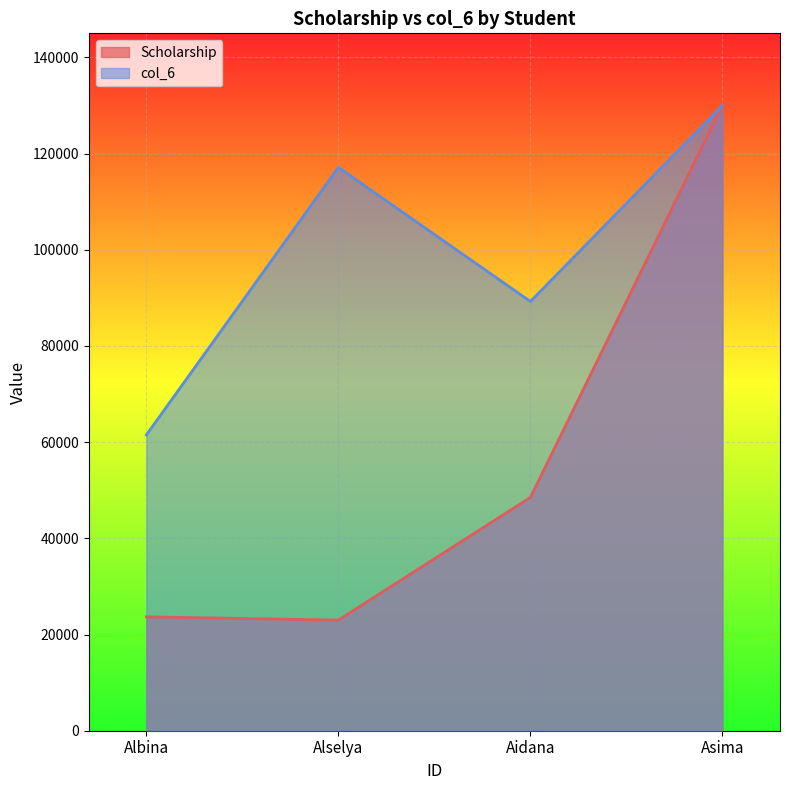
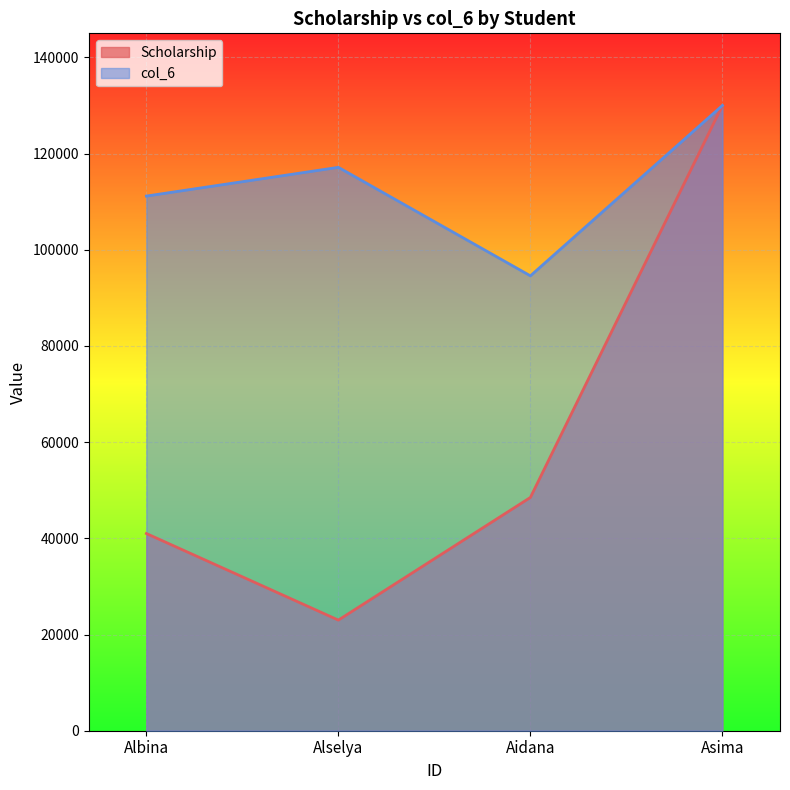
  {
    "Scholarship": {
-     "Albina": 24000,
+     "Albina": 41000,
      "Alselya": 23000,
      "Aidana": 49000
    },
    "col_6": {
-     "Albina": 62000,
+     "Albina": 111000,
      "Alselya": 117000,
-     "Aidana": 89000
+     "Aidana": 95000
    }
  }
